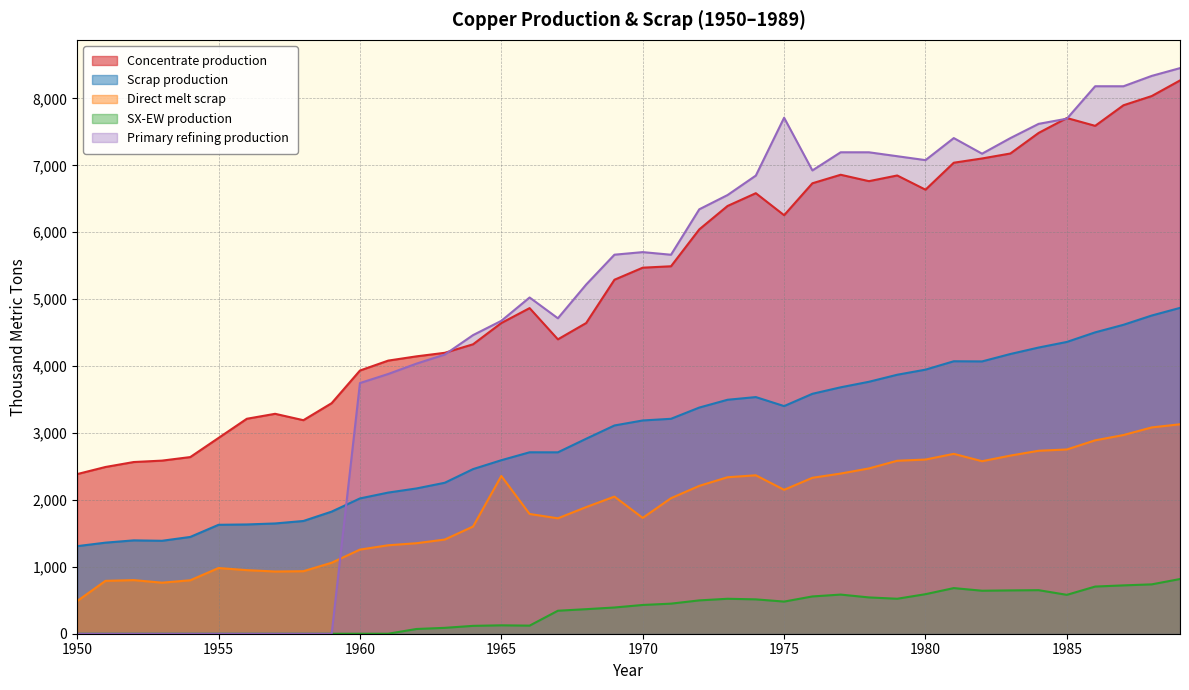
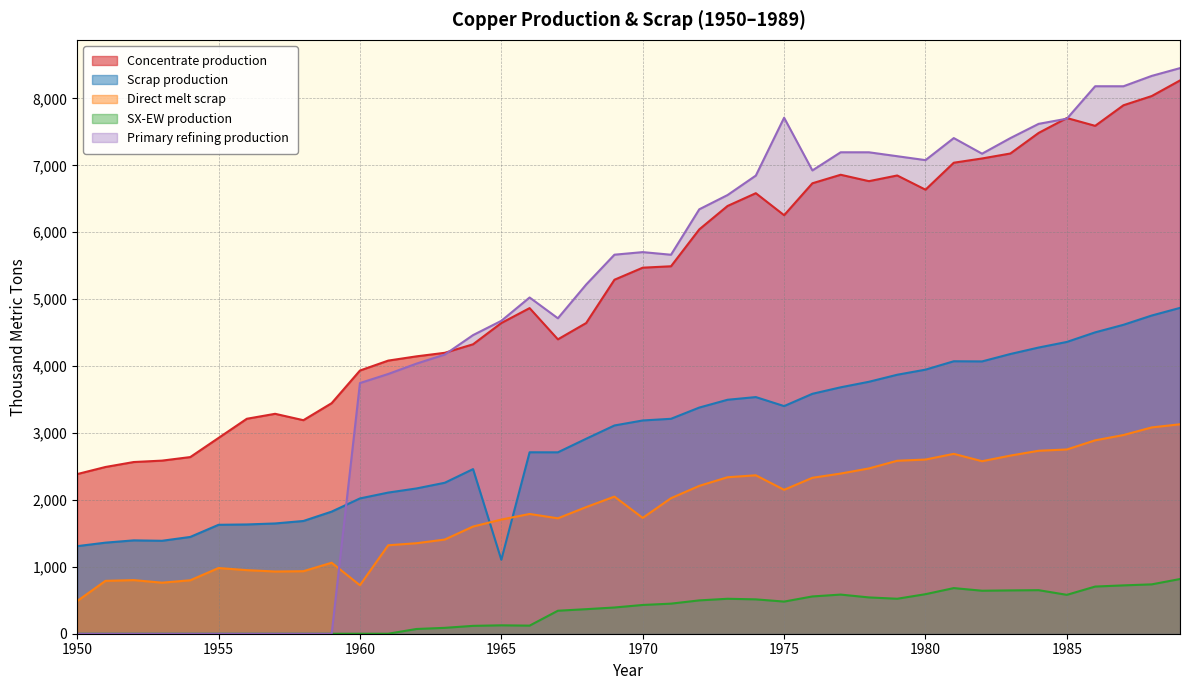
  {
    "Concentrate production": {
      "1950": "2,400",
      "1955": "2,900",
      "1960": "3,900",
      "1970": "5,500",
      "1975": "6,300",
      "1980": "6,600"
    },
    "Scrap production": {
      "1950": "1,300",
      "1955": "1,600",
      "1960": "2,000",
-     "1965": "2,600",
+     "1965": "1,100",
      "1970": "3,200",
      "1975": "3,400",
      "1980": "3,900",
      "1985": "4,400"
    },
    "Direct melt scrap": {
      "1950": "500",
      "1955": "1,000",
-     "1960": "1,300",
-     "1965": "2,400",
+     "1960": "700",
+     "1965": "1,700",
      "1970": "1,700",
      "1975": "2,200",
      "1980": "2,600",
      "1985": "2,800"
    },
    "SX-EW production": {
      "1960": "0",
      "1965": "100",
      "1970": "400",
      "1975": "500",
      "1980": "600",
      "1985": "600"
    },
    "Primary refining production": {
      "1960": "3,700",
      "1970": "5,700",
      "1975": "7,700",
      "1980": "7,100"
    }
  }
